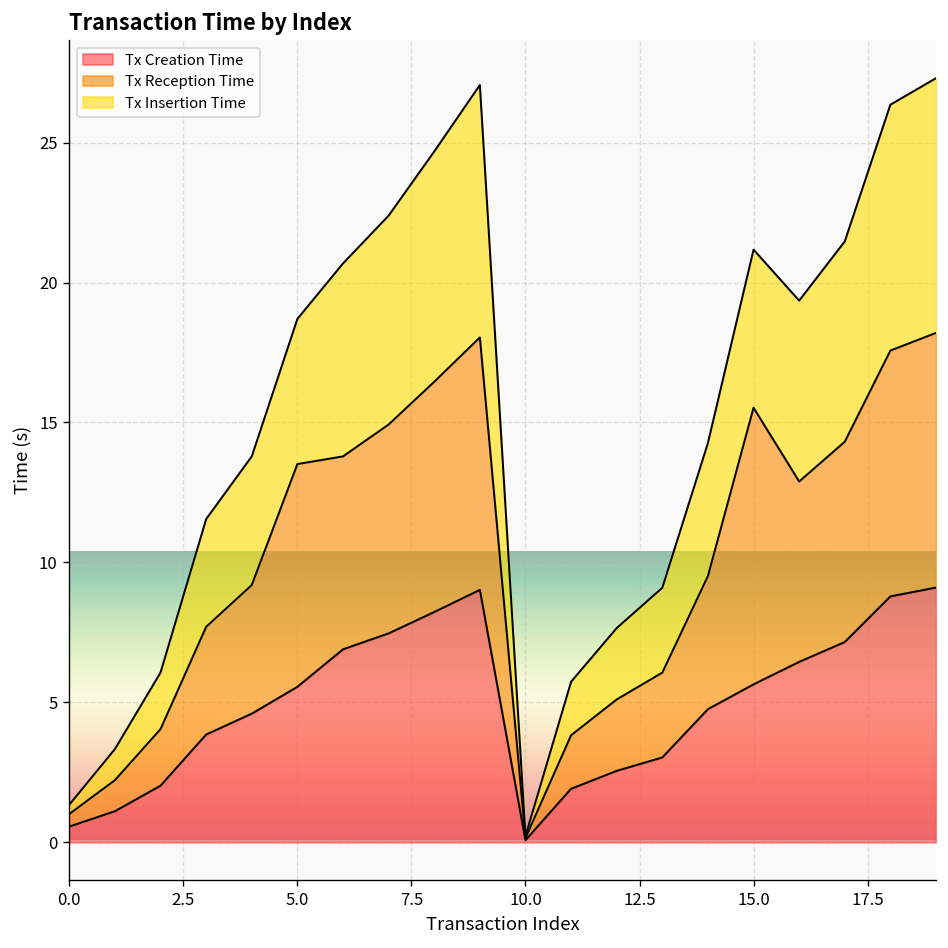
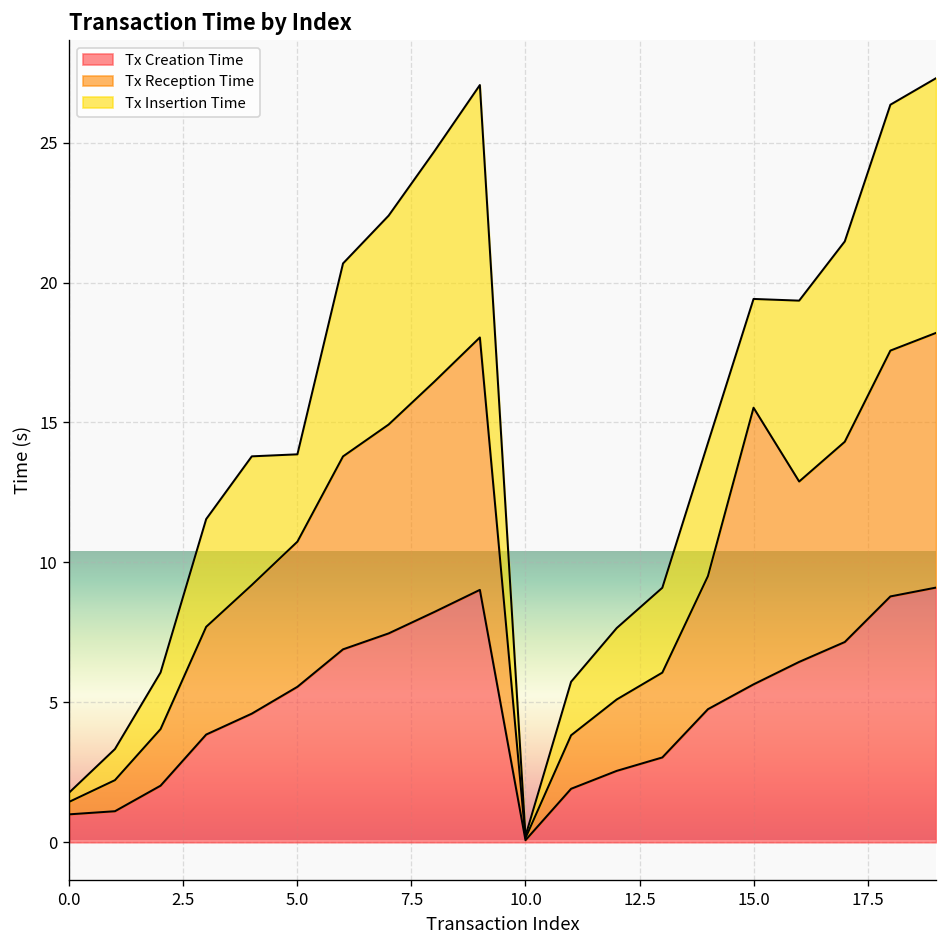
  {
    "Tx Creation Time": {
-     "0.0": 0.6,
+     "0.0": 1.0,
      "5.0": 5.6,
      "15.0": 5.6
    },
    "Tx Reception Time": {
      "0.0": 0.4,
-     "5.0": 8.0,
+     "5.0": 5.2,
      "15.0": 9.9
    },
    "Tx Insertion Time": {
      "0.0": 0.3,
-     "5.0": 5.2,
-     "15.0": 5.6
+     "5.0": 3.1,
+     "15.0": 3.9
    }
  }
